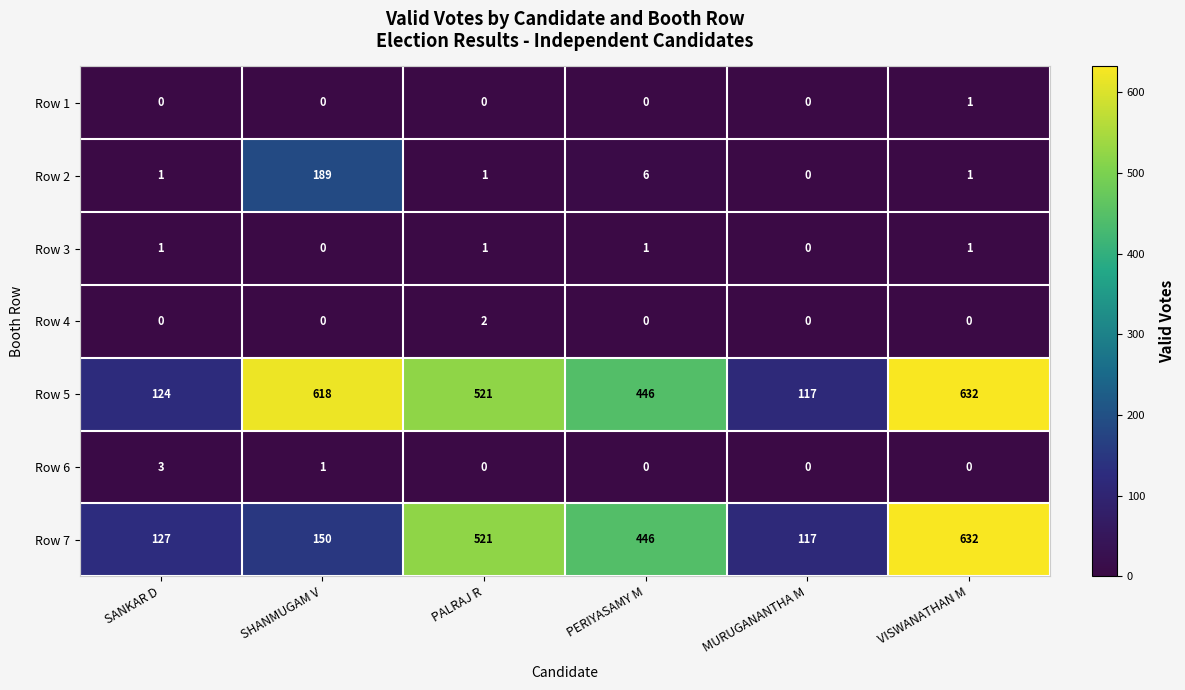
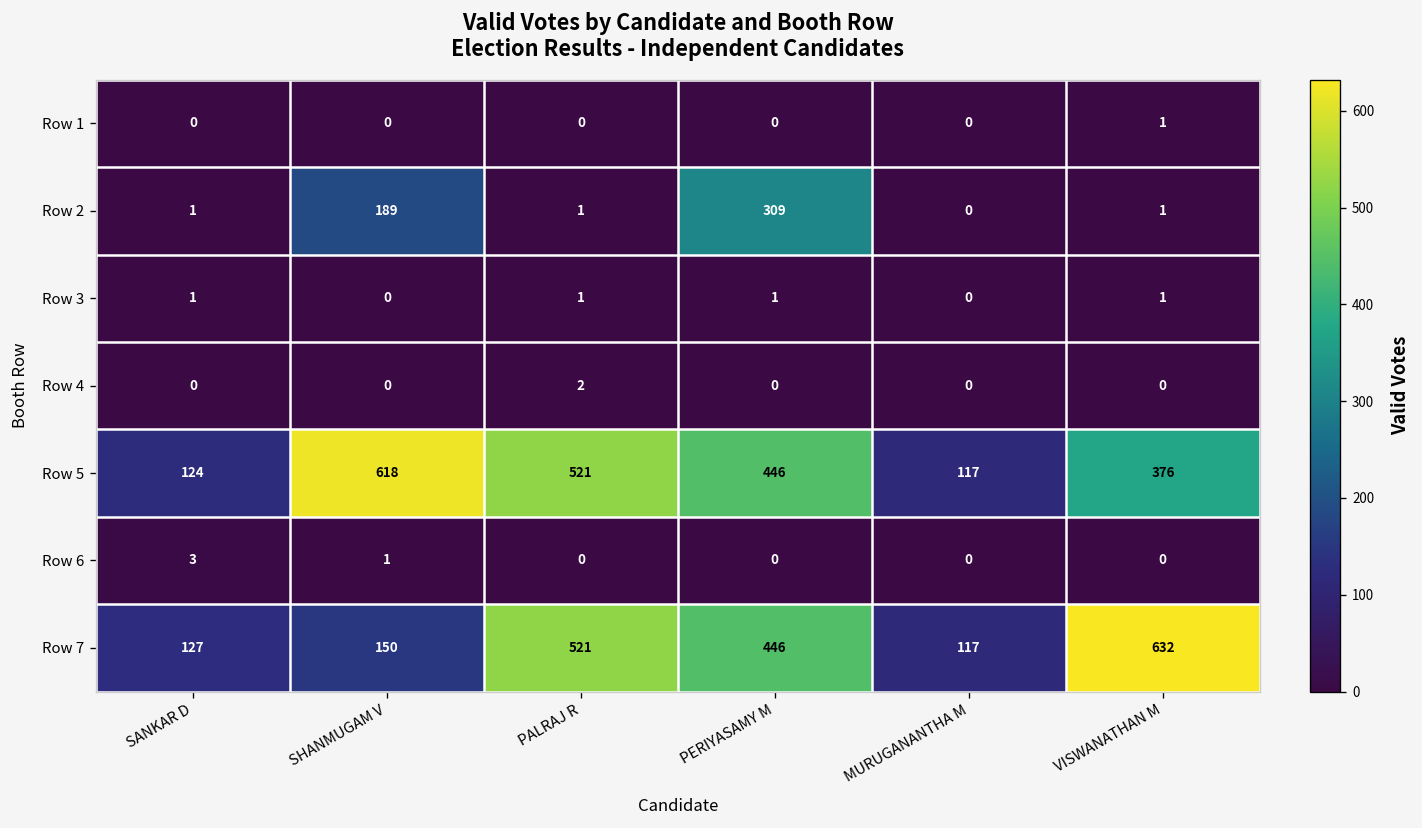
  {
    "Row 1": {
      "SANKAR D": 0,
      "SHANMUGAM V": 0,
      "PALRAJ R": 0,
      "PERIYASAMY M": 0,
      "MURUGANANTHA M": 0,
      "VISWANATHAN M": 1
    },
    "Row 2": {
      "SANKAR D": 1,
      "SHANMUGAM V": 189,
      "PALRAJ R": 1,
-     "PERIYASAMY M": 6,
+     "PERIYASAMY M": 309,
      "MURUGANANTHA M": 0,
      "VISWANATHAN M": 1
    },
    "Row 3": {
      "SANKAR D": 1,
      "SHANMUGAM V": 0,
      "PALRAJ R": 1,
      "PERIYASAMY M": 1,
      "MURUGANANTHA M": 0,
      "VISWANATHAN M": 1
    },
    "Row 4": {
      "SANKAR D": 0,
      "SHANMUGAM V": 0,
      "PALRAJ R": 2,
      "PERIYASAMY M": 0,
      "MURUGANANTHA M": 0,
      "VISWANATHAN M": 0
    },
    "Row 5": {
      "SANKAR D": 124,
      "SHANMUGAM V": 618,
      "PALRAJ R": 521,
      "PERIYASAMY M": 446,
      "MURUGANANTHA M": 117,
-     "VISWANATHAN M": 632
+     "VISWANATHAN M": 376
    },
    "Row 6": {
      "SANKAR D": 3,
      "SHANMUGAM V": 1,
      "PALRAJ R": 0,
      "PERIYASAMY M": 0,
      "MURUGANANTHA M": 0,
      "VISWANATHAN M": 0
    },
    "Row 7": {
      "SANKAR D": 127,
      "SHANMUGAM V": 150,
      "PALRAJ R": 521,
      "PERIYASAMY M": 446,
      "MURUGANANTHA M": 117,
      "VISWANATHAN M": 632
    }
  }
